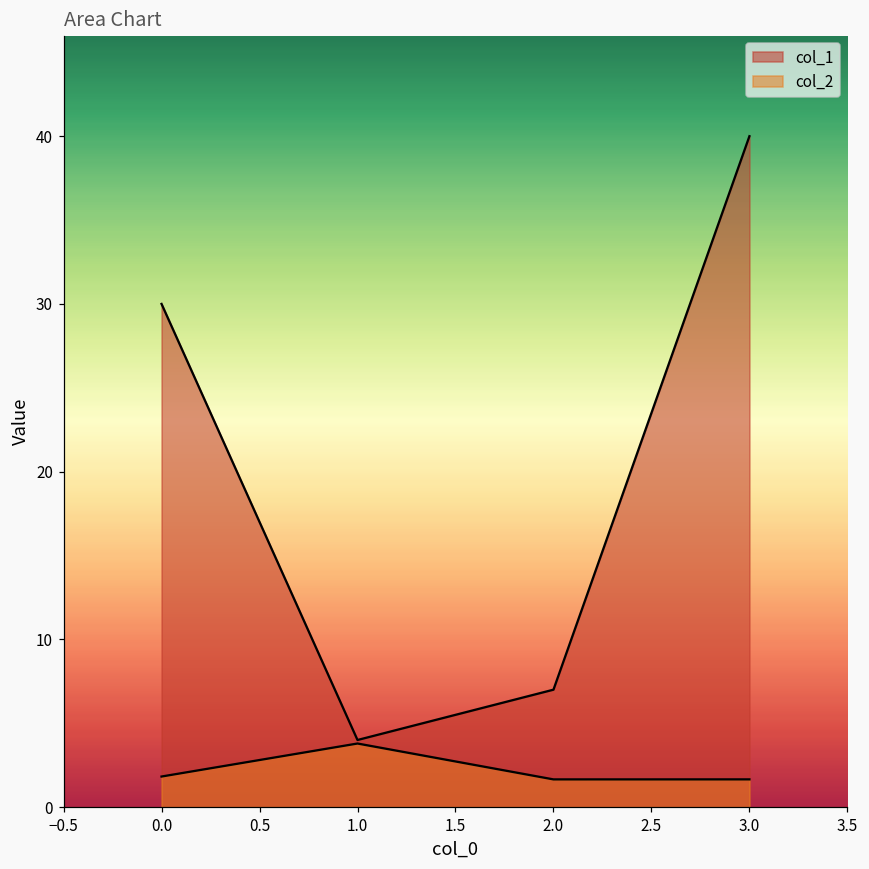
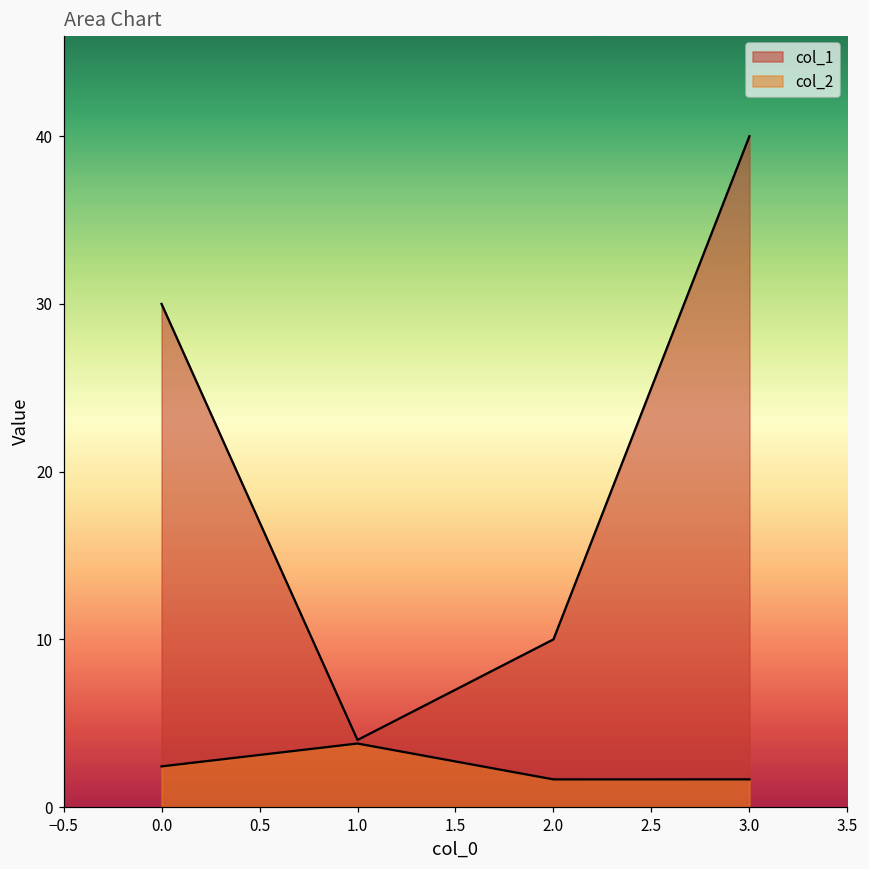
  {
    "col_1": {
      "0.0": 30,
      "1.0": 4,
-     "2.0": 7,
+     "2.0": 10,
      "3.0": 40
    },
    "col_2": {
-     "0.0": 1.8,
+     "0.0": 2.4,
      "1.0": 3.8,
      "2.0": 1.7,
      "3.0": 1.7
    }
  }
